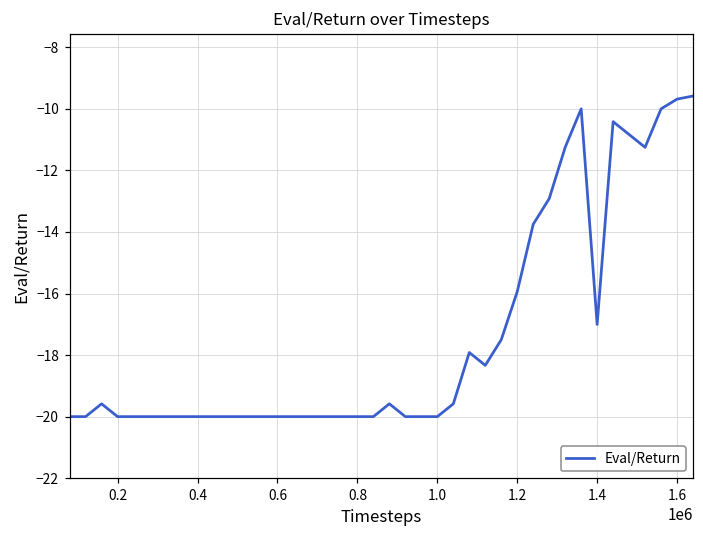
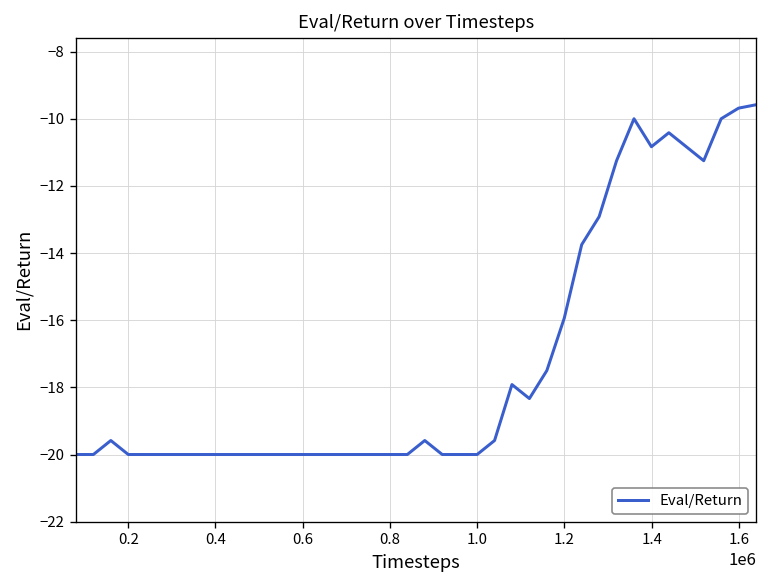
  {
    "0.2": -20.0,
    "0.4": -20.0,
    "0.6": -20.0,
    "0.8": -20.0,
    "1.0": -20.0,
    "1.2": -15.9,
-   "1.4": -17.0,
+   "1.4": -10.8,
    "1.6": -9.7
  }
